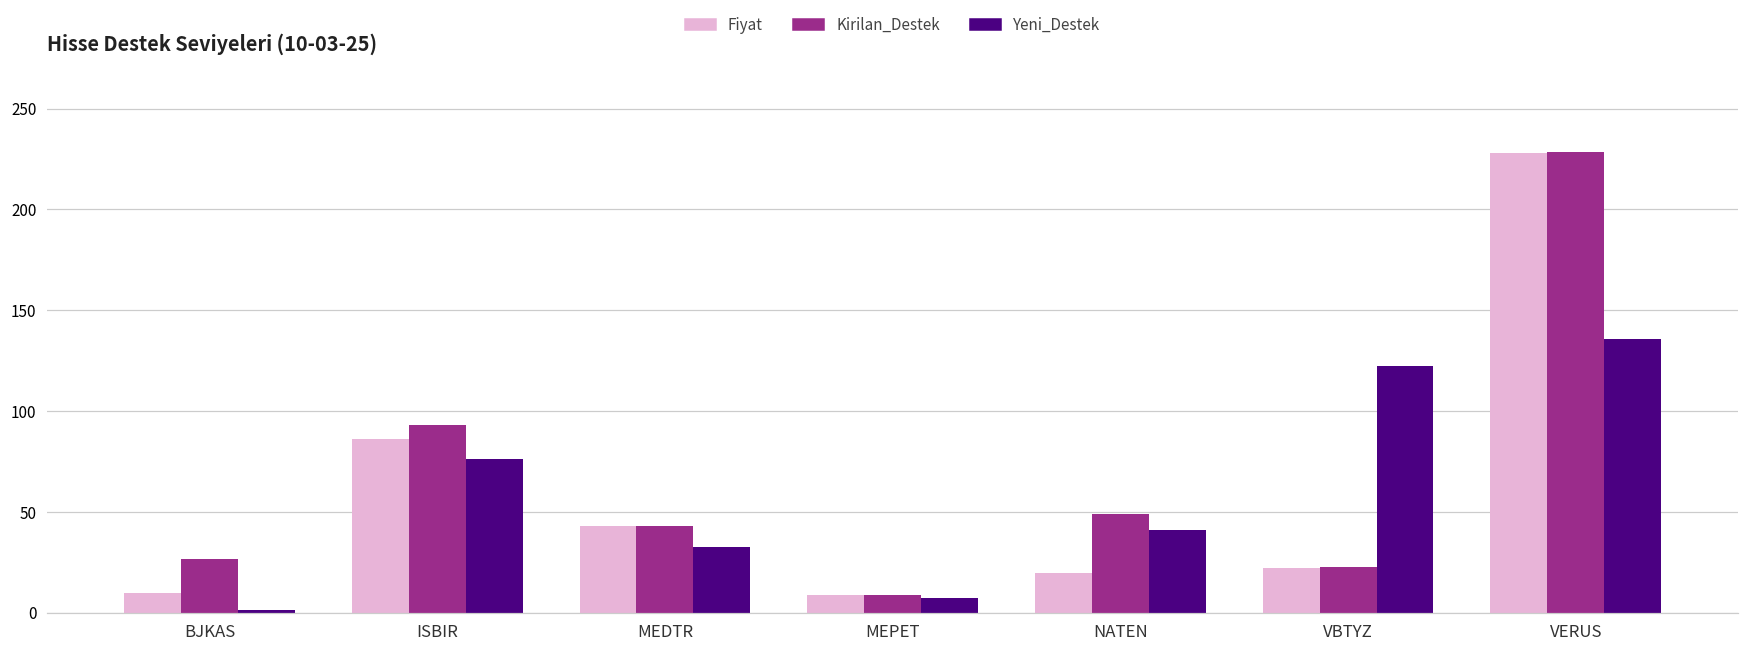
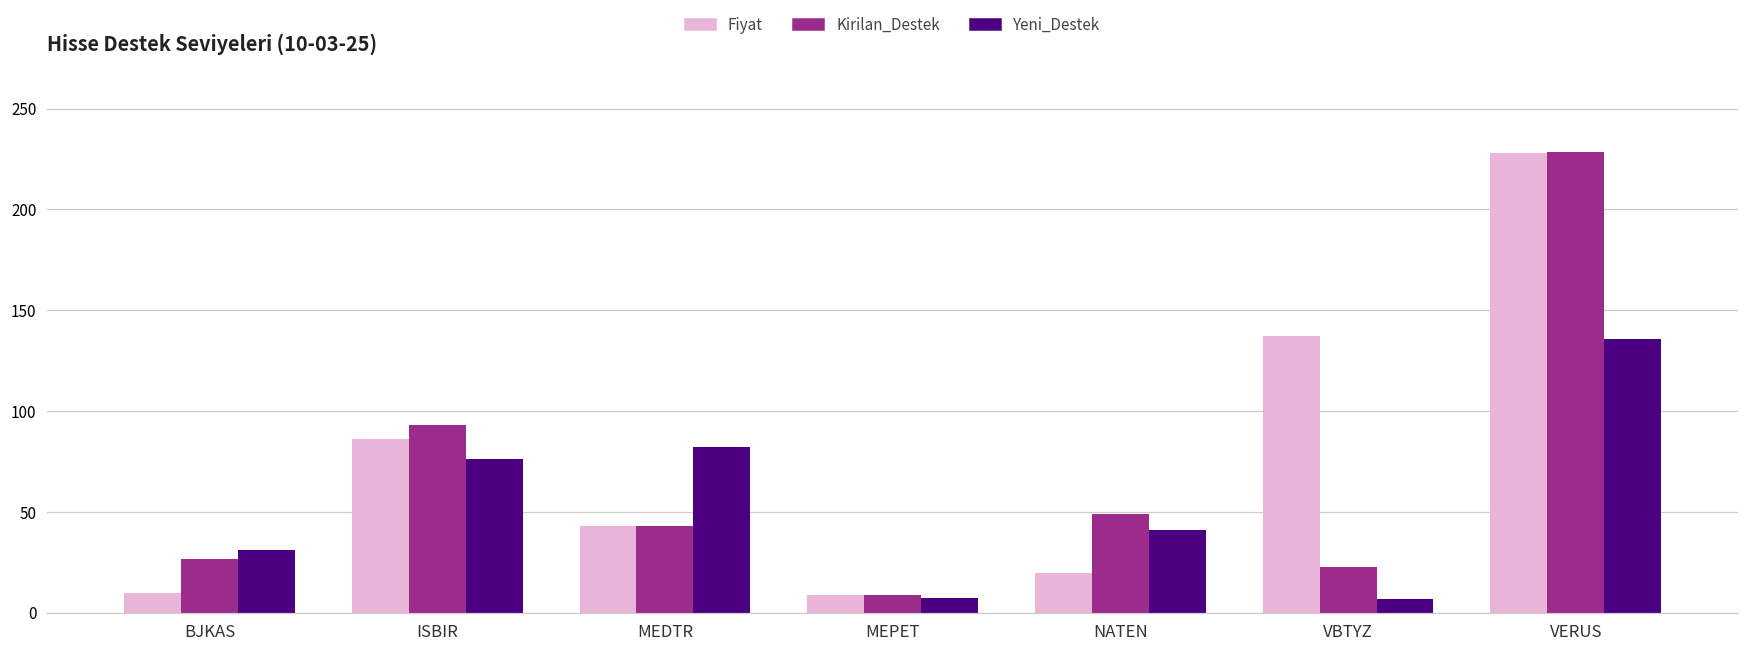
  {
    "Fiyat": {
      "BJKAS": 10,
      "ISBIR": 86,
      "MEDTR": 43,
      "MEPET": 9,
      "NATEN": 20,
-     "VBTYZ": 22,
+     "VBTYZ": 137,
      "VERUS": 228
    },
    "Kirilan_Destek": {
      "BJKAS": 27,
      "ISBIR": 93,
      "MEDTR": 43,
      "MEPET": 9,
      "NATEN": 49,
      "VBTYZ": 23,
      "VERUS": 229
    },
    "Yeni_Destek": {
-     "BJKAS": 1,
+     "BJKAS": 31,
      "ISBIR": 76,
-     "MEDTR": 32,
+     "MEDTR": 82,
      "MEPET": 7,
      "NATEN": 41,
-     "VBTYZ": 122,
+     "VBTYZ": 7,
      "VERUS": 136
    }
  }
